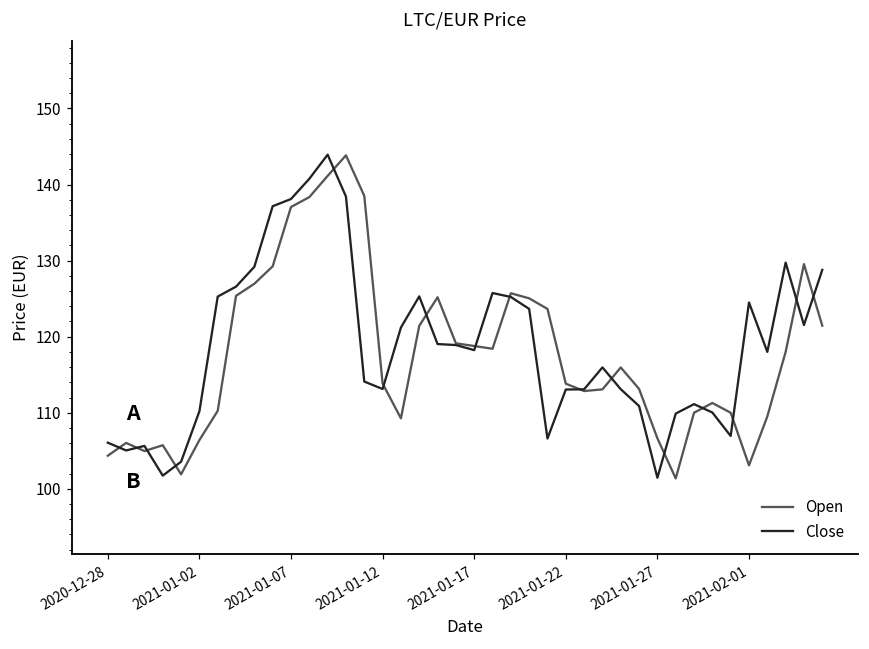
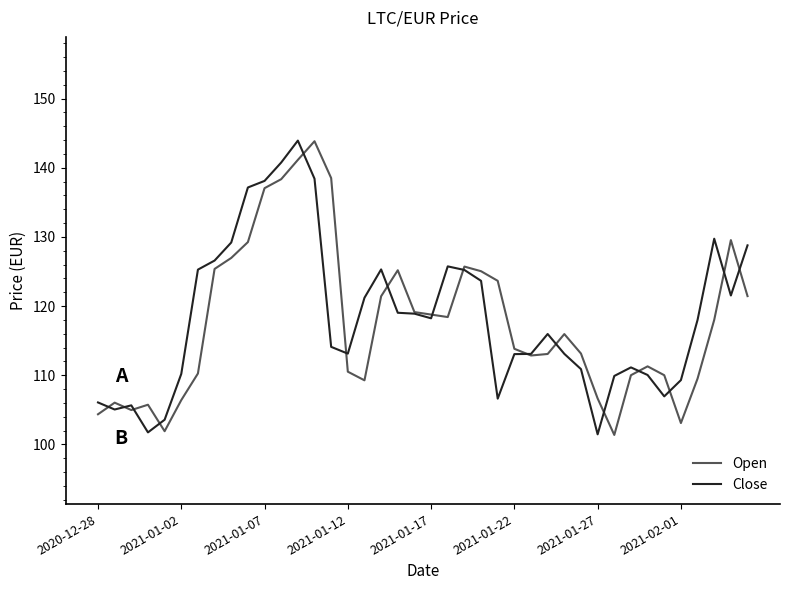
  {
    "Open": {
      "2020-12-28": 104,
      "2021-01-02": 106,
      "2021-01-07": 137,
-     "2021-01-12": 114,
+     "2021-01-12": 111,
      "2021-01-17": 119,
      "2021-01-22": 114,
      "2021-01-27": 107,
      "2021-02-01": 103
    },
    "Close": {
      "2020-12-28": 106,
      "2021-01-02": 110,
      "2021-01-07": 138,
      "2021-01-12": 113,
      "2021-01-17": 118,
      "2021-01-22": 113,
      "2021-01-27": 101,
-     "2021-02-01": 124
+     "2021-02-01": 109
    }
  }
